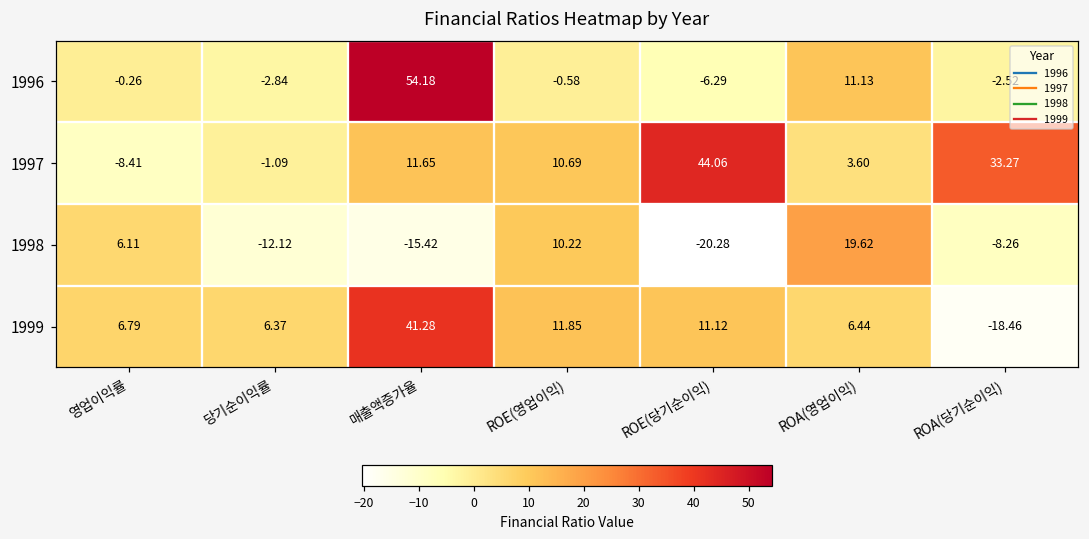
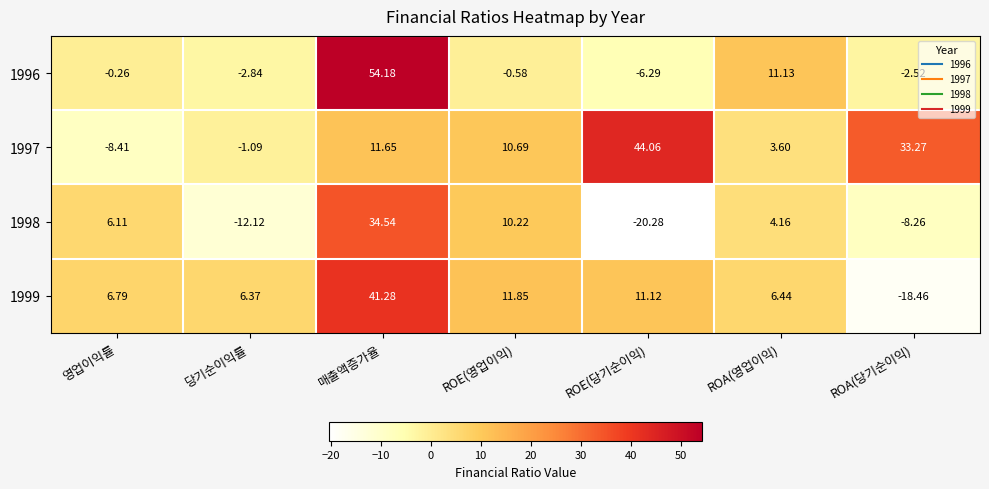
  {
    "1996": {
      "영업이익률": -0.26,
      "당기순이익률": -2.84,
      "매출액증가율": 54.18,
      "ROE(영업이익)": -0.58,
      "ROE(당기순이익)": -6.29,
      "ROA(영업이익)": 11.13
    },
    "1997": {
      "영업이익률": -8.41,
      "당기순이익률": -1.09,
      "매출액증가율": 11.65,
      "ROE(영업이익)": 10.69,
      "ROE(당기순이익)": 44.06,
      "ROA(영업이익)": 3.60,
      "ROA(당기순이익)": 33.27
    },
    "1998": {
      "영업이익률": 6.11,
      "당기순이익률": -12.12,
-     "매출액증가율": -15.42,
+     "매출액증가율": 34.54,
      "ROE(영업이익)": 10.22,
      "ROE(당기순이익)": -20.28,
-     "ROA(영업이익)": 19.62,
+     "ROA(영업이익)": 4.16,
      "ROA(당기순이익)": -8.26
    },
    "1999": {
      "영업이익률": 6.79,
      "당기순이익률": 6.37,
      "매출액증가율": 41.28,
      "ROE(영업이익)": 11.85,
      "ROE(당기순이익)": 11.12,
      "ROA(영업이익)": 6.44,
      "ROA(당기순이익)": -18.46
    }
  }
